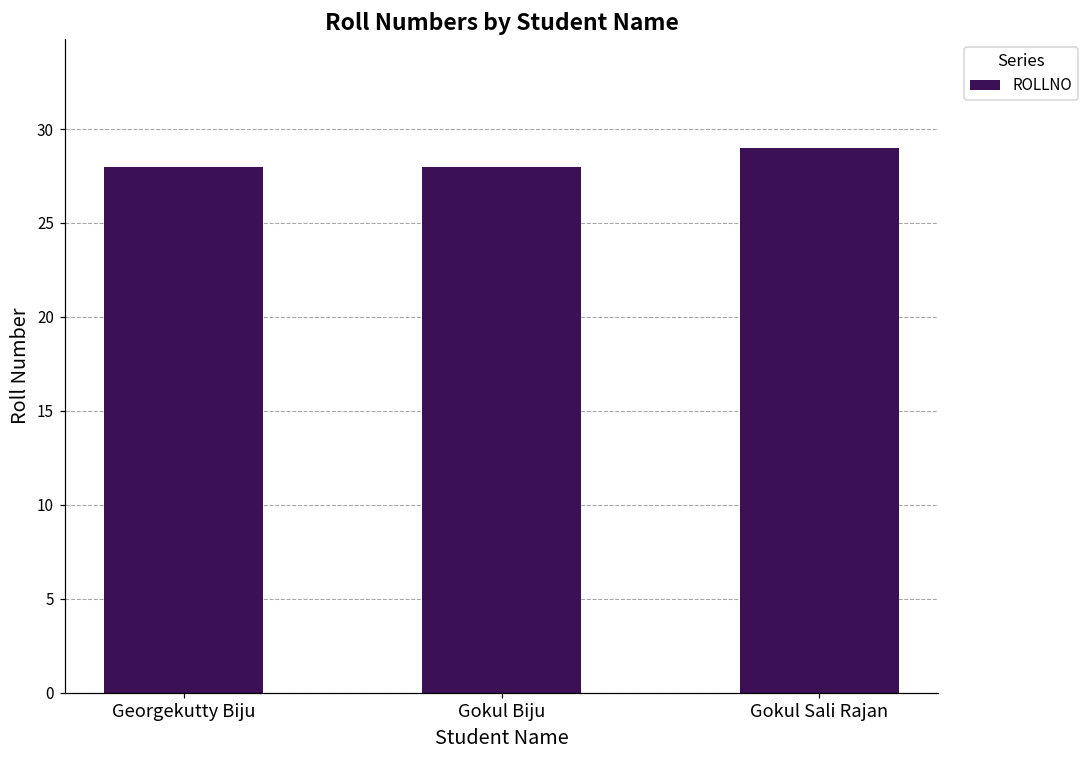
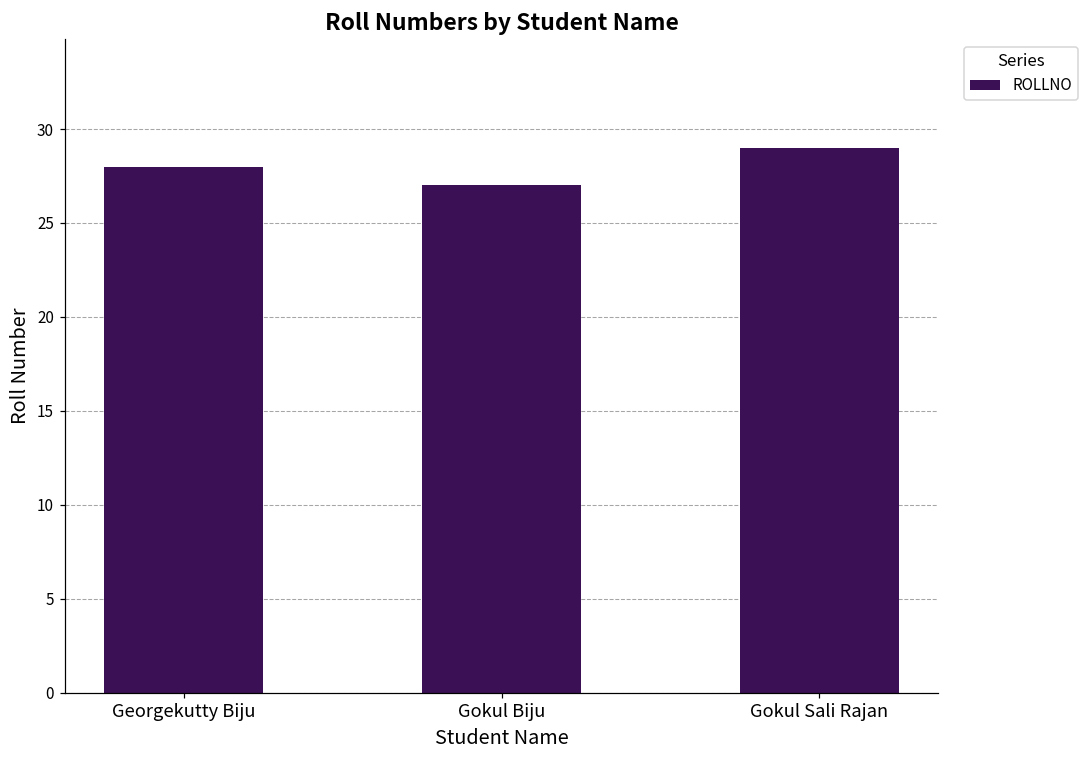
  {
    "Georgekutty Biju": 28,
-   "Gokul Biju": 28,
+   "Gokul Biju": 27,
    "Gokul Sali Rajan": 29
  }
